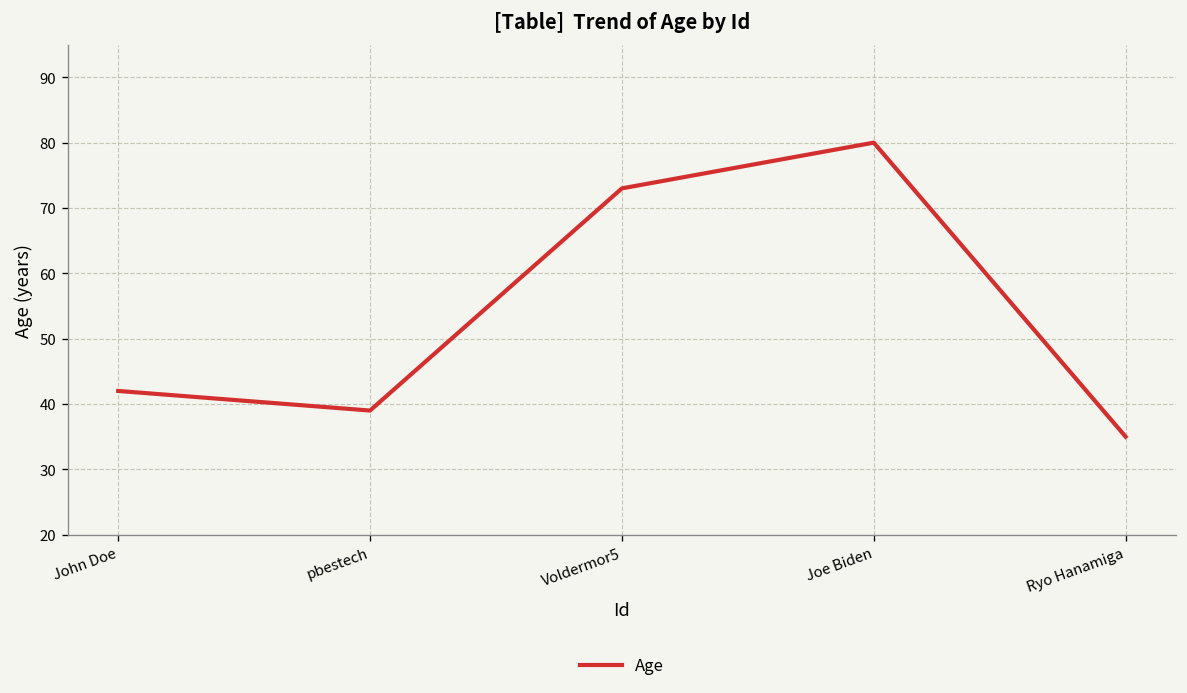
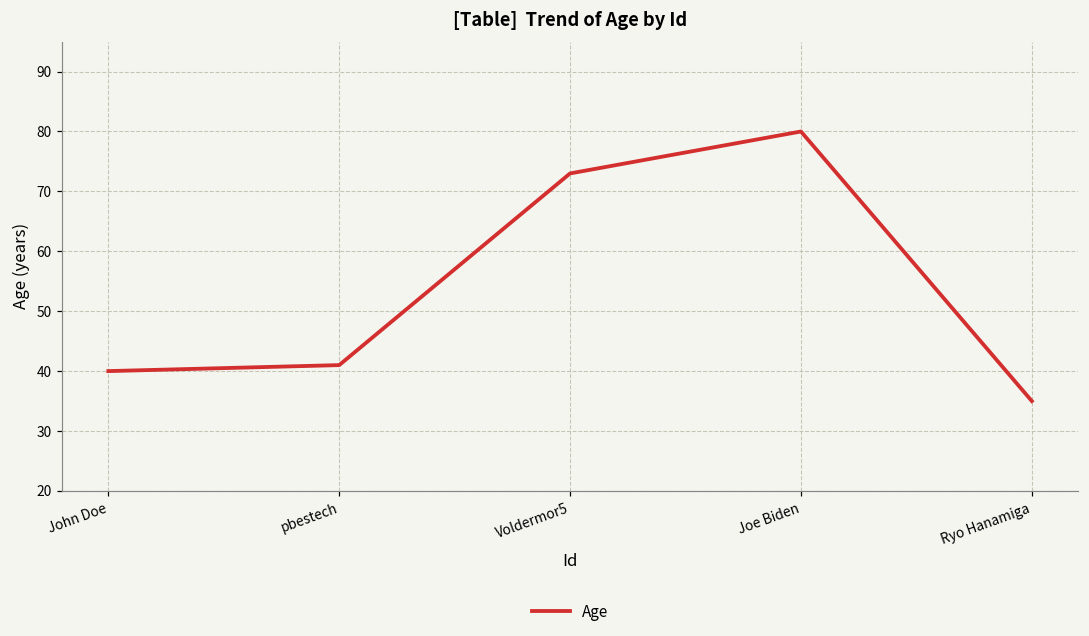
  {
-   "John Doe": 42,
-   "pbestech": 39,
+   "John Doe": 40,
+   "pbestech": 41,
    "Voldermor5": 73,
    "Joe Biden": 80,
    "Ryo Hanamiga": 35
  }
